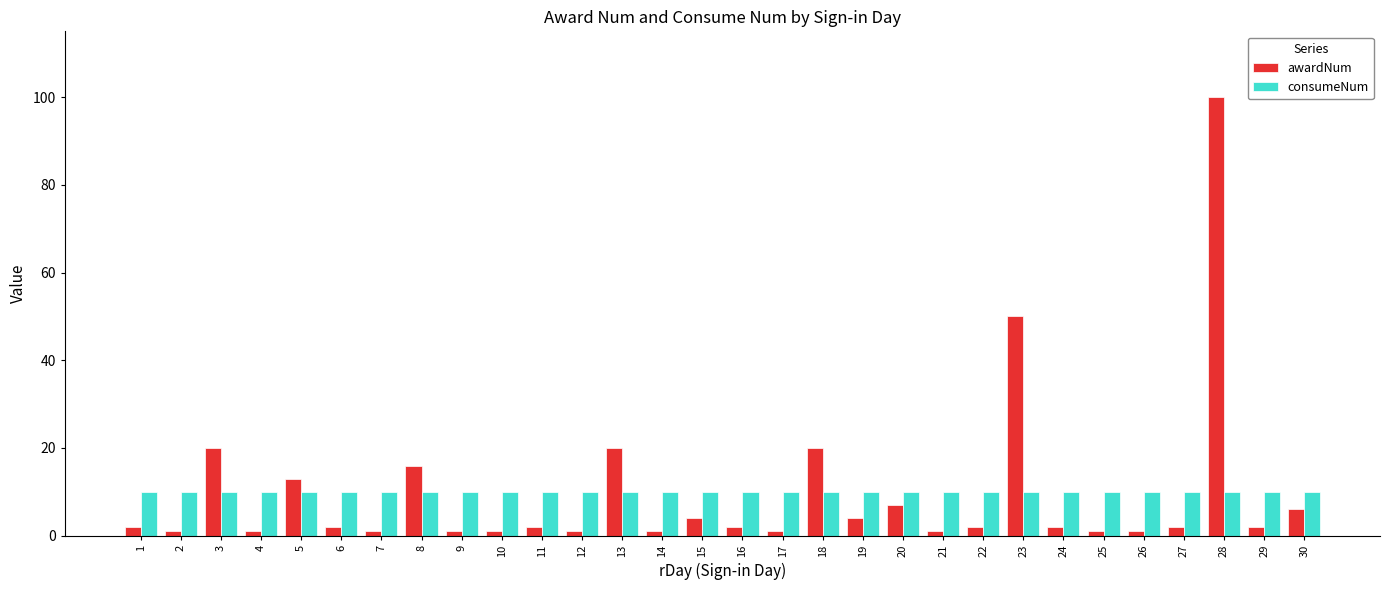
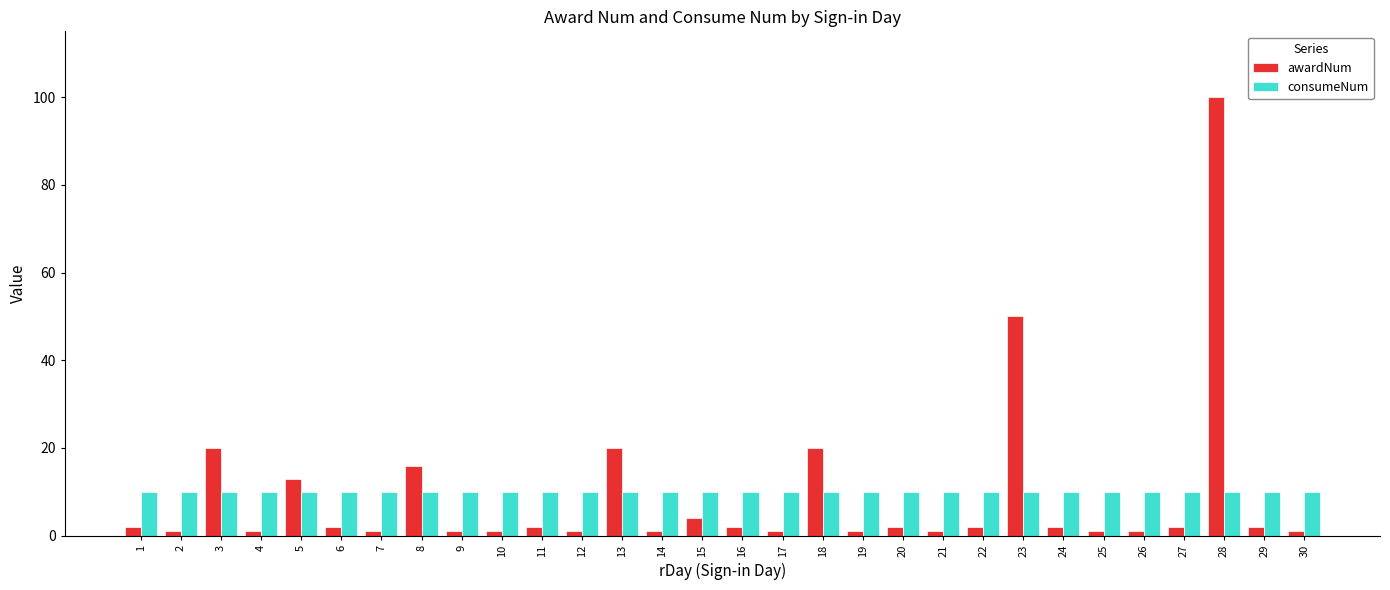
  {
    "awardNum": {
      "1": 2,
      "2": 1,
      "3": 20,
      "4": 1,
      "5": 13,
      "6": 2,
      "7": 1,
      "8": 16,
      "9": 1,
      "10": 1,
      "11": 2,
      "12": 1,
      "13": 20,
      "14": 1,
      "15": 4,
      "16": 2,
      "17": 1,
      "18": 20,
-     "19": 4,
-     "20": 7,
+     "19": 1,
+     "20": 2,
      "21": 1,
      "22": 2,
      "23": 50,
      "24": 2,
      "25": 1,
      "26": 1,
      "27": 2,
      "28": 100,
      "29": 2,
-     "30": 6
+     "30": 1
    },
    "consumeNum": {
      "1": 10,
      "2": 10,
      "3": 10,
      "4": 10,
      "5": 10,
      "6": 10,
      "7": 10,
      "8": 10,
      "9": 10,
      "10": 10,
      "11": 10,
      "12": 10,
      "13": 10,
      "14": 10,
      "15": 10,
      "16": 10,
      "17": 10,
      "18": 10,
      "19": 10,
      "20": 10,
      "21": 10,
      "22": 10,
      "23": 10,
      "24": 10,
      "25": 10,
      "26": 10,
      "27": 10,
      "28": 10,
      "29": 10,
      "30": 10
    }
  }
